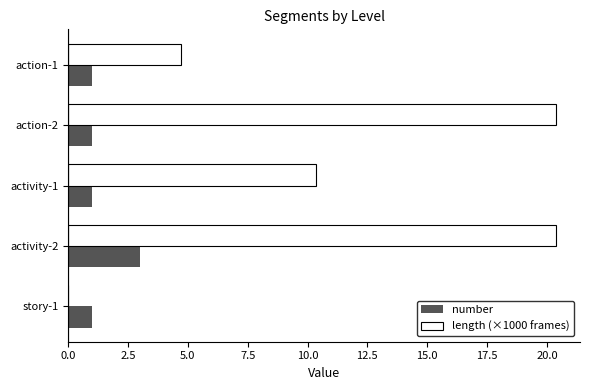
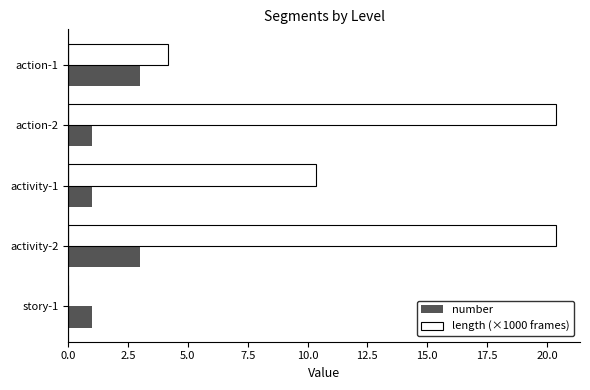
  {
    "number": {
-     "action-1": 1,
+     "action-1": 3,
      "action-2": 1,
      "activity-1": 1,
      "activity-2": 3,
      "story-1": 1
    },
    "length (×1000 frames)": {
-     "action-1": 4.7,
+     "action-1": 4.2,
      "action-2": 20.4,
      "activity-1": 10.3,
      "activity-2": 20.4,
      "story-1": 0.0
    }
  }
